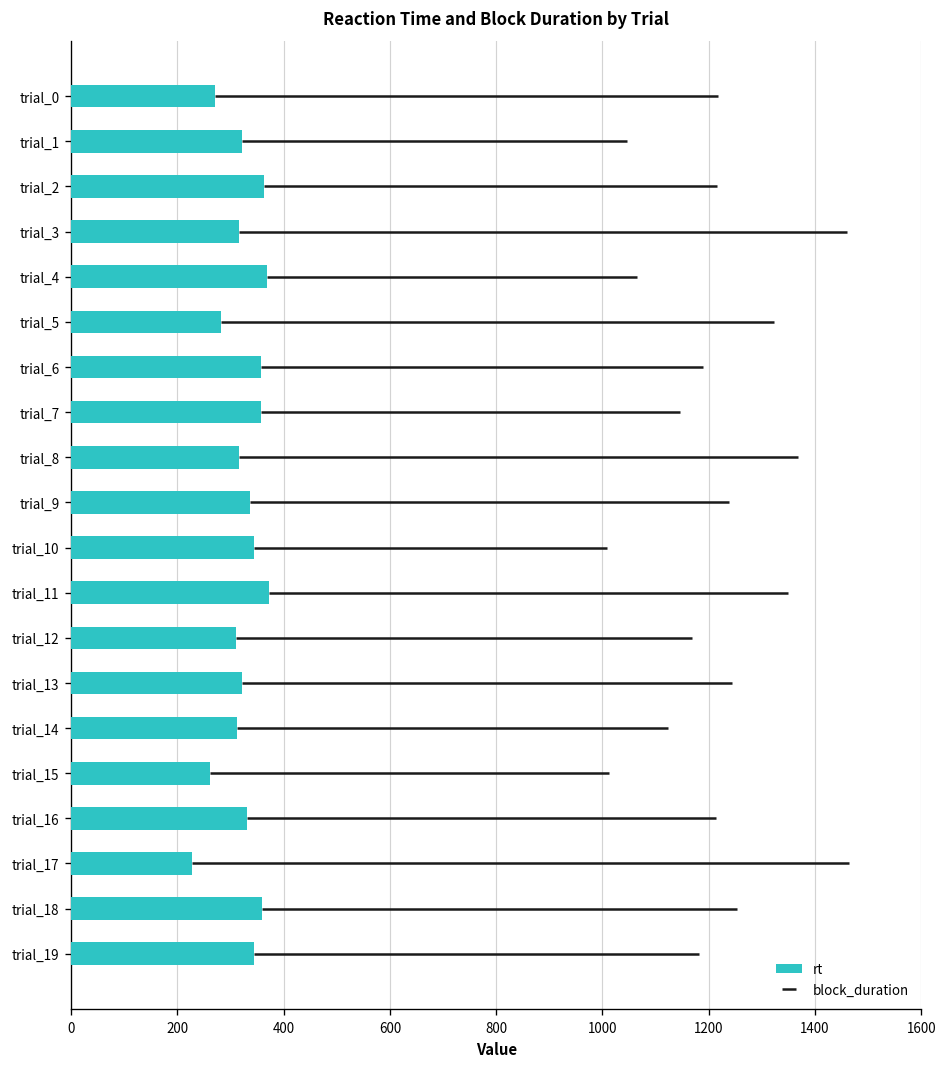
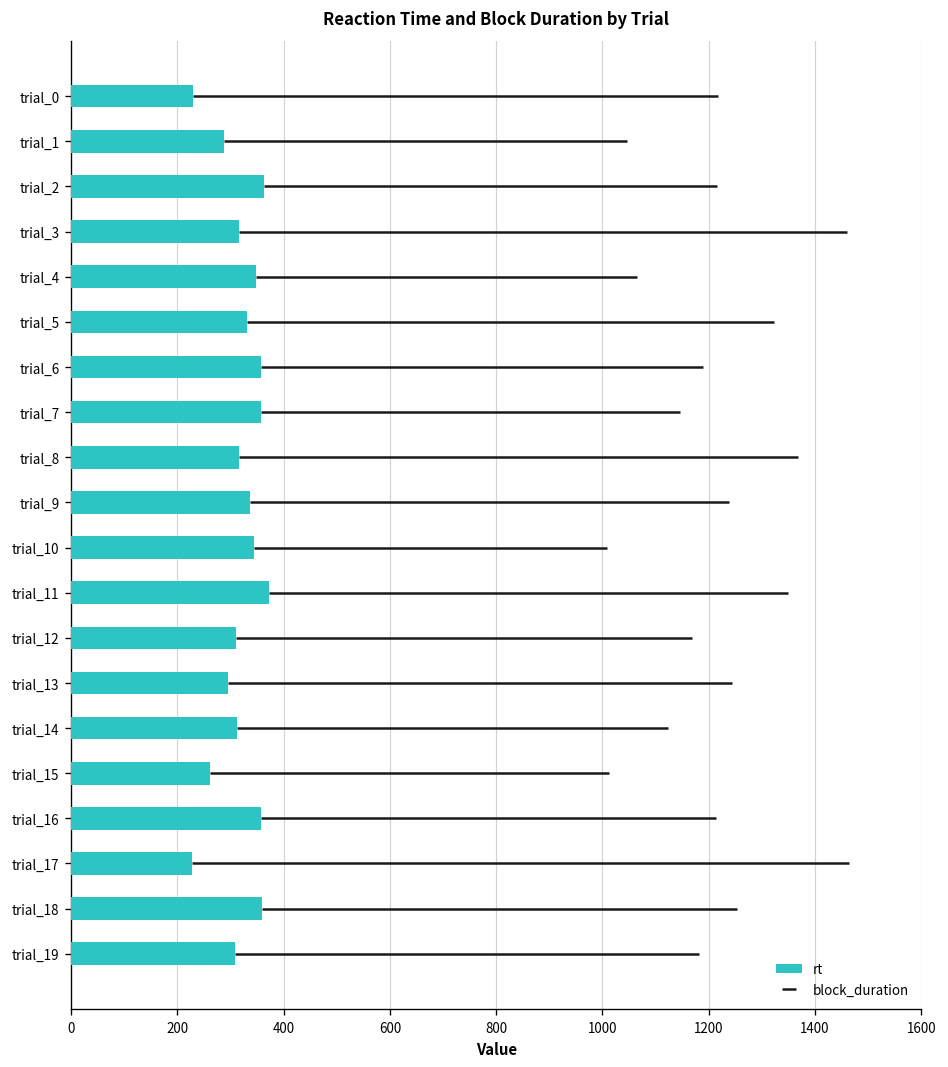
  {
-   "trial_0": 270,
-   "trial_1": 320,
+   "trial_0": 230,
+   "trial_1": 290,
    "trial_2": 360,
    "trial_3": 320,
-   "trial_4": 370,
-   "trial_5": 280,
+   "trial_4": 350,
+   "trial_5": 330,
    "trial_6": 360,
    "trial_7": 360,
    "trial_8": 320,
    "trial_9": 340,
    "trial_10": 340,
    "trial_11": 370,
    "trial_12": 310,
-   "trial_13": 320,
+   "trial_13": 300,
    "trial_14": 310,
    "trial_15": 260,
-   "trial_16": 330,
+   "trial_16": 360,
    "trial_17": 230,
    "trial_18": 360,
-   "trial_19": 340
+   "trial_19": 310
  }
